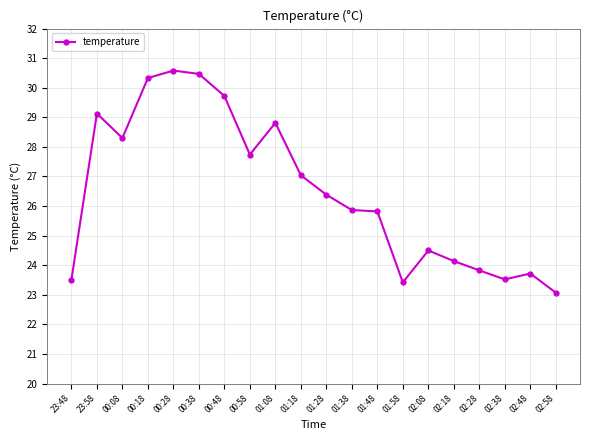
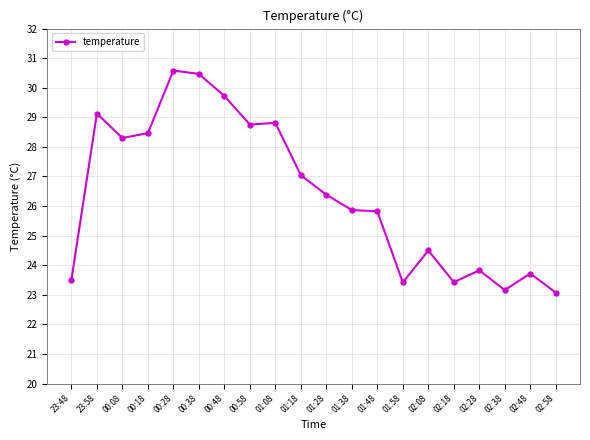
  {
    "23:48": 23.5,
    "23:58": 29.1,
    "00:08": 28.3,
-   "00:18": 30.3,
+   "00:18": 28.5,
    "00:28": 30.6,
    "00:38": 30.5,
    "00:48": 29.7,
-   "00:58": 27.7,
+   "00:58": 28.8,
    "01:08": 28.8,
    "01:18": 27.0,
    "01:28": 26.4,
    "01:38": 25.9,
    "01:48": 25.8,
    "01:58": 23.4,
    "02:08": 24.5,
-   "02:18": 24.1,
+   "02:18": 23.4,
    "02:28": 23.8,
-   "02:38": 23.5,
+   "02:38": 23.2,
    "02:48": 23.7,
    "02:58": 23.1
  }
